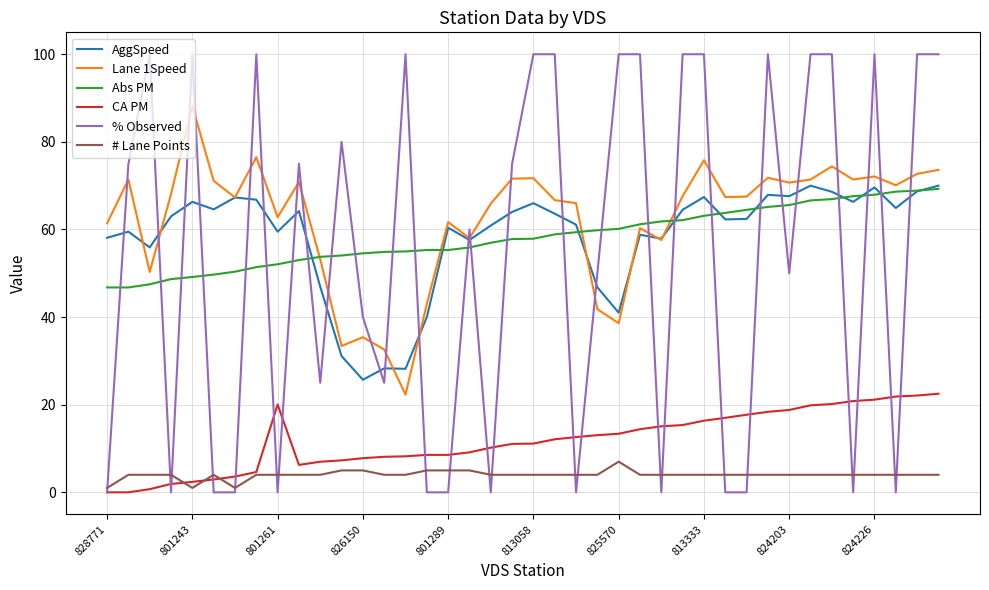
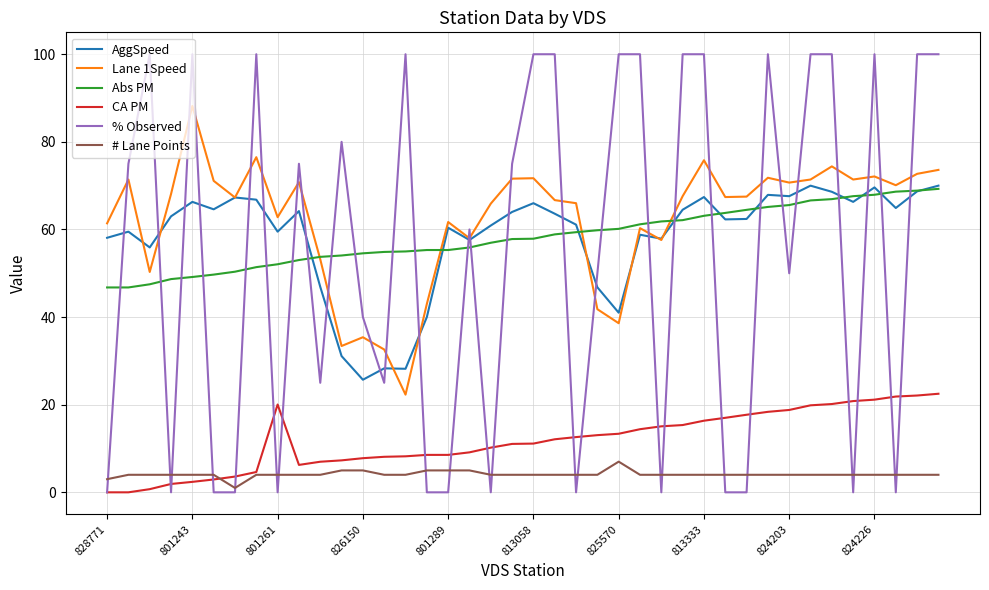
  {
    "AggSpeed": {
      "828771": 58,
      "801243": 66,
      "801261": 60,
      "826150": 26,
      "801289": 60,
      "813058": 66,
      "825570": 41,
      "813333": 67,
      "824203": 68,
      "824226": 70
    },
    "Lane 1Speed": {
      "828771": 61,
      "801261": 63,
      "826150": 35,
      "801289": 62,
      "813058": 72,
      "825570": 39,
      "813333": 76,
      "824203": 71,
      "824226": 72
    },
    "Abs PM": {
      "828771": 47,
      "801243": 49,
      "801261": 52,
      "826150": 55,
      "801289": 55,
      "813058": 58,
      "825570": 60,
      "813333": 63,
      "824203": 66,
      "824226": 68
    },
    "CA PM": {
      "801243": 2,
      "801261": 20,
      "826150": 8,
      "801289": 9,
      "813058": 11,
      "825570": 13,
      "813333": 16,
      "824203": 19,
      "824226": 21
    },
    "% Observed": {
      "801261": 0,
      "826150": 40,
      "801289": 0,
      "813058": 100,
      "825570": 100,
      "813333": 100,
      "824203": 50,
      "824226": 100
    },
    "# Lane Points": {
-     "828771": 1,
-     "801243": 1,
+     "828771": 3,
+     "801243": 4,
      "801261": 4,
      "826150": 5,
      "801289": 5,
      "813058": 4,
      "825570": 7,
      "813333": 4,
      "824203": 4,
      "824226": 4
    }
  }
